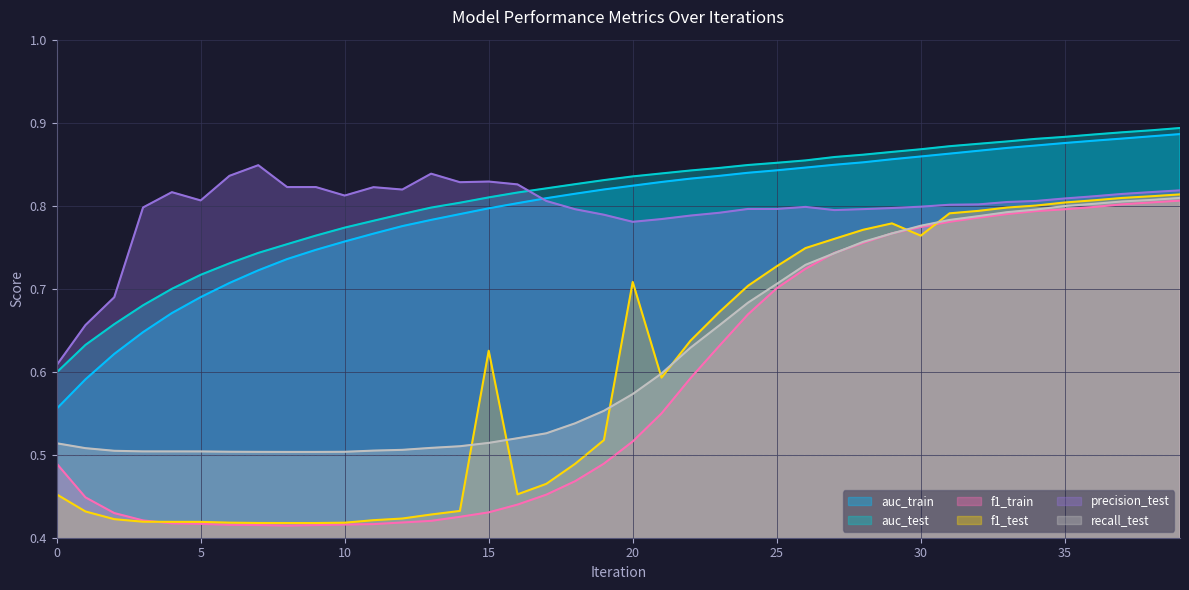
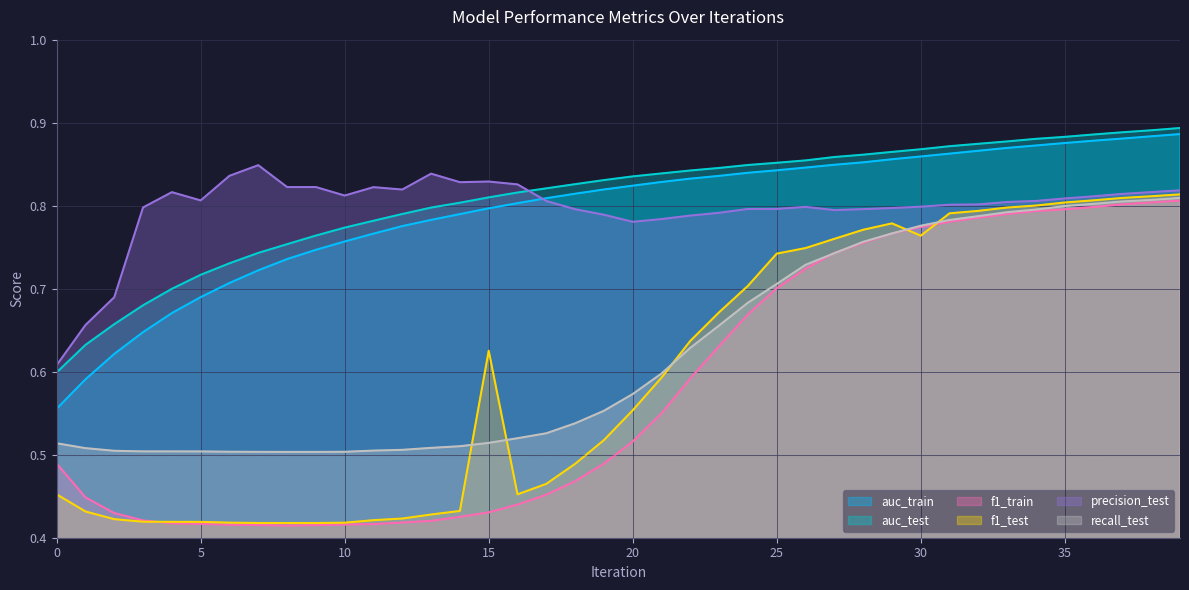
  {
    "f1_test": {
      "0": 0.45,
      "15": 0.63,
-     "20": 0.71,
-     "25": 0.73,
+     "20": 0.55,
+     "25": 0.74,
      "30": 0.76,
      "35": 0.80
    }
  }
